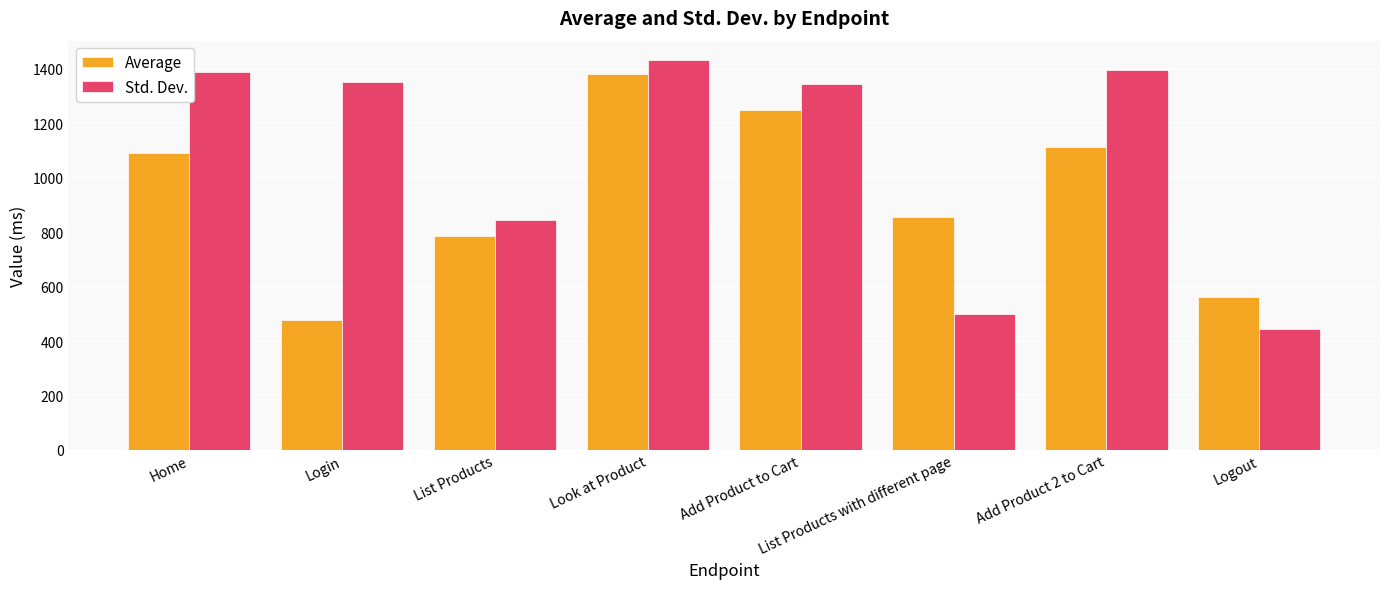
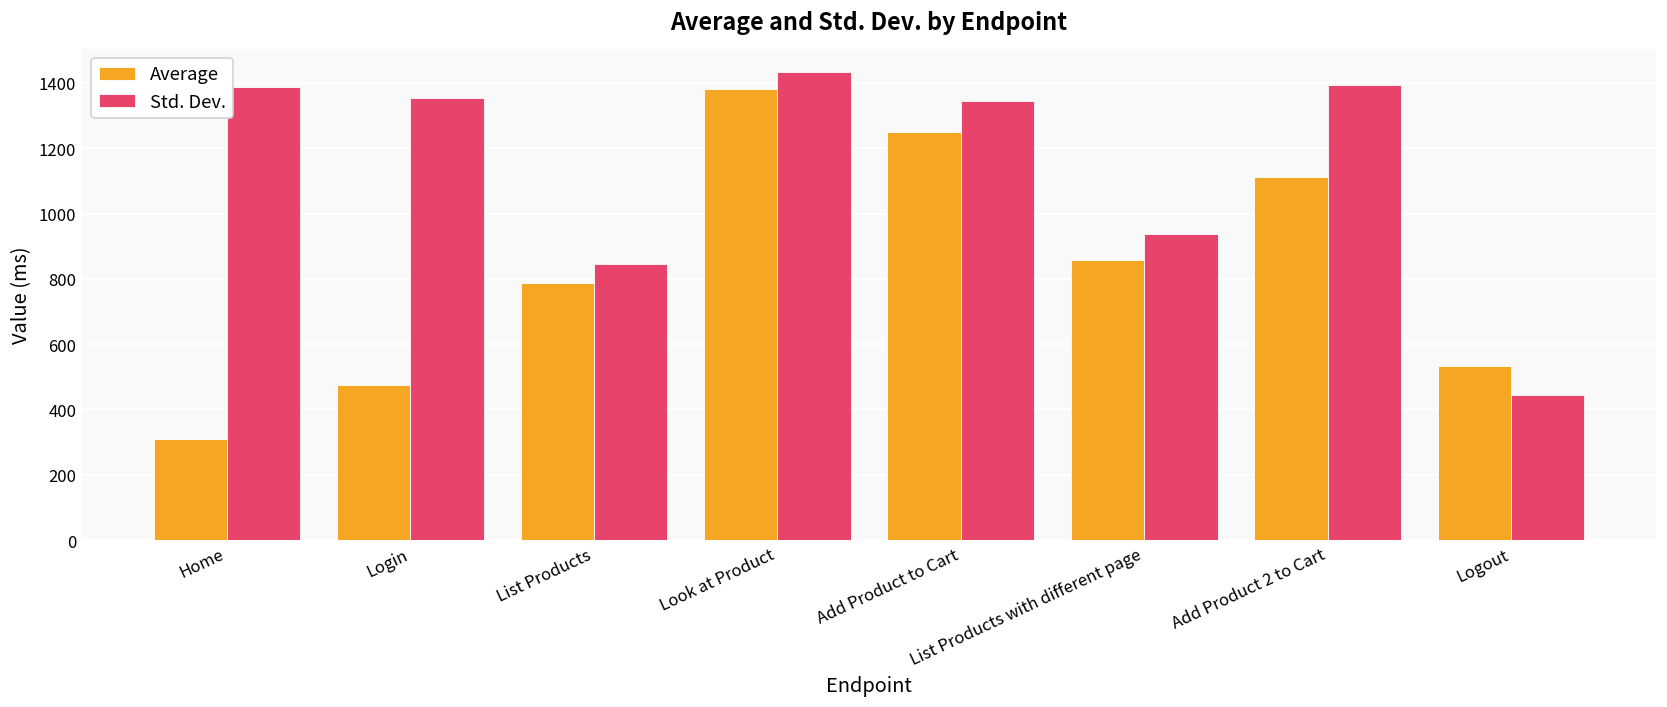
  {
    "Average": {
-     "Home": 1090,
+     "Home": 310,
      "Login": 480,
      "List Products": 790,
      "Look at Product": 1380,
      "Add Product to Cart": 1250,
      "List Products with different page": 860,
      "Add Product 2 to Cart": 1110,
-     "Logout": 560
+     "Logout": 530
    },
    "Std. Dev.": {
      "Home": 1390,
      "Login": 1350,
      "List Products": 840,
      "Look at Product": 1430,
      "Add Product to Cart": 1340,
-     "List Products with different page": 500,
+     "List Products with different page": 940,
      "Add Product 2 to Cart": 1390,
      "Logout": 450
    }
  }
